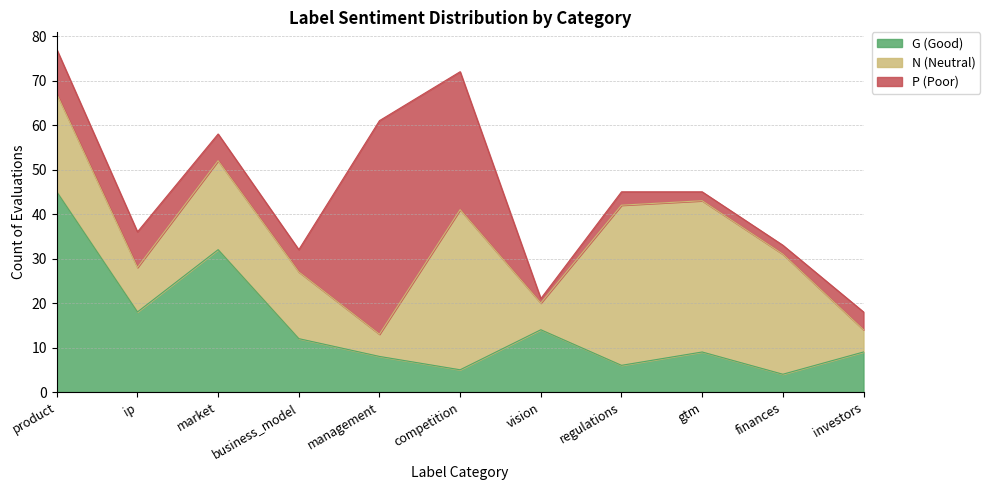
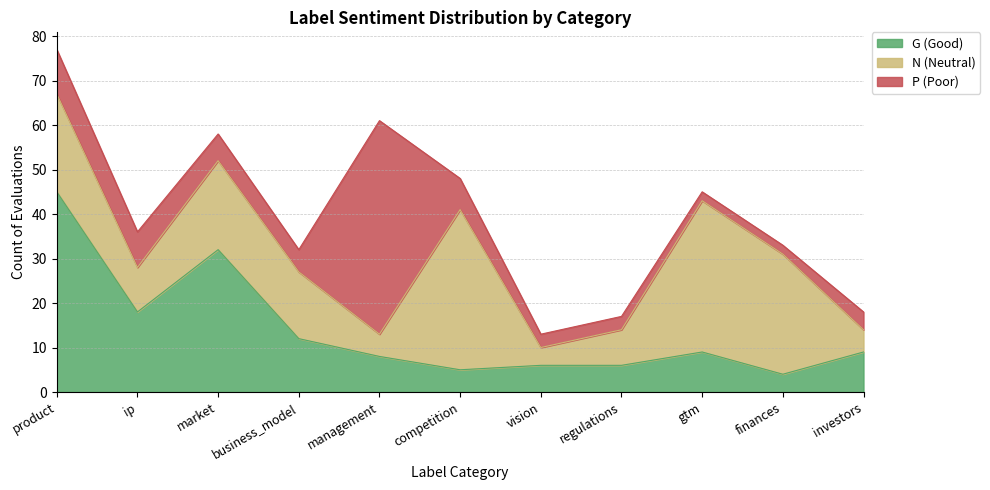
  {
    "G (Good)": {
      "product": 45,
      "ip": 18,
      "market": 32,
      "business_model": 12,
      "management": 8,
      "competition": 5,
-     "vision": 14,
+     "vision": 6,
      "regulations": 6,
      "gtm": 9,
      "finances": 4,
      "investors": 9
    },
    "N (Neutral)": {
      "product": 22,
      "ip": 10,
      "market": 20,
      "business_model": 15,
      "management": 5,
      "competition": 36,
-     "vision": 6,
-     "regulations": 36,
+     "vision": 4,
+     "regulations": 8,
      "gtm": 34,
      "finances": 27,
      "investors": 5
    },
    "P (Poor)": {
      "product": 10,
      "ip": 8,
      "market": 6,
      "business_model": 5,
      "management": 48,
-     "competition": 31,
-     "vision": 1,
+     "competition": 7,
+     "vision": 3,
      "regulations": 3,
      "gtm": 2,
      "finances": 2,
      "investors": 4
    }
  }
